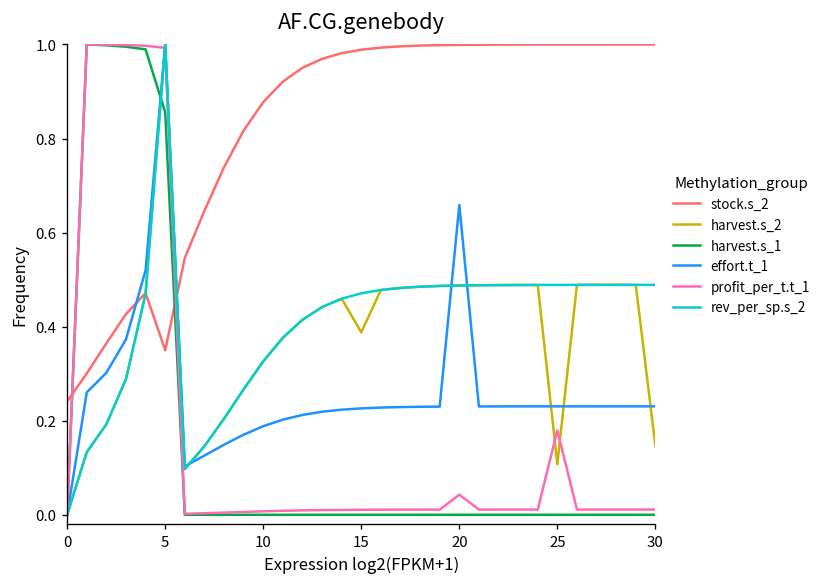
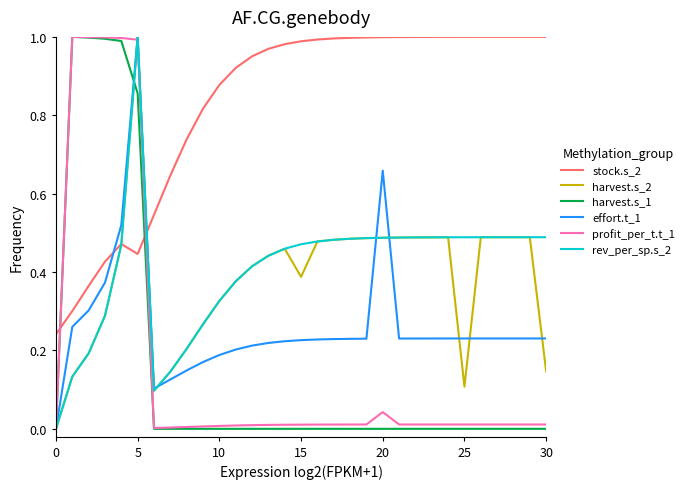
  {
    "stock.s_2": {
      "0": 0.24,
-     "5": 0.35,
+     "5": 0.45,
      "10": 0.88,
      "15": 0.99,
      "20": 1.00,
      "25": 1.00,
      "30": 1.00
    },
    "harvest.s_2": {
      "15": 0.39,
      "25": 0.11,
      "30": 0.15
    },
    "harvest.s_1": {
      "5": 0.86,
      "10": 0.00,
      "15": 0.00,
      "20": 0.00,
      "25": 0.00,
      "30": 0.00
    },
    "effort.t_1": {
      "10": 0.19,
      "15": 0.23,
      "20": 0.66,
      "25": 0.23,
      "30": 0.23
    },
    "profit_per_t.t_1": {
      "5": 0.99,
      "10": 0.01,
      "15": 0.01,
      "20": 0.04,
-     "25": 0.18,
+     "25": 0.01,
      "30": 0.01
    },
    "rev_per_sp.s_2": {
      "15": 0.47,
      "25": 0.49,
      "30": 0.49
    }
  }
